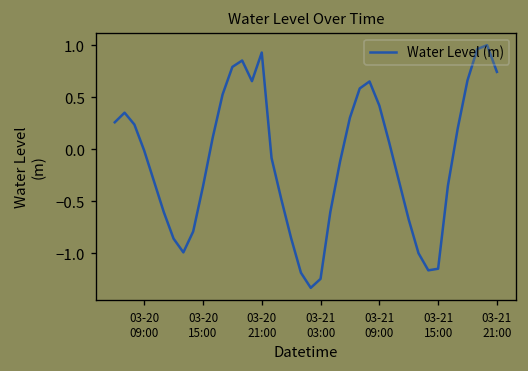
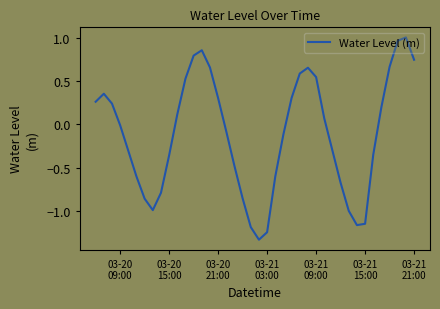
  {
    "03-20 09:00": 0.0,
    "03-20 15:00": -0.4,
-   "03-20 21:00": 0.9,
+   "03-20 21:00": 0.3,
    "03-21 03:00": -1.2,
-   "03-21 09:00": 0.4,
+   "03-21 09:00": 0.5,
    "03-21 15:00": -1.1,
    "03-21 21:00": 0.7
  }
